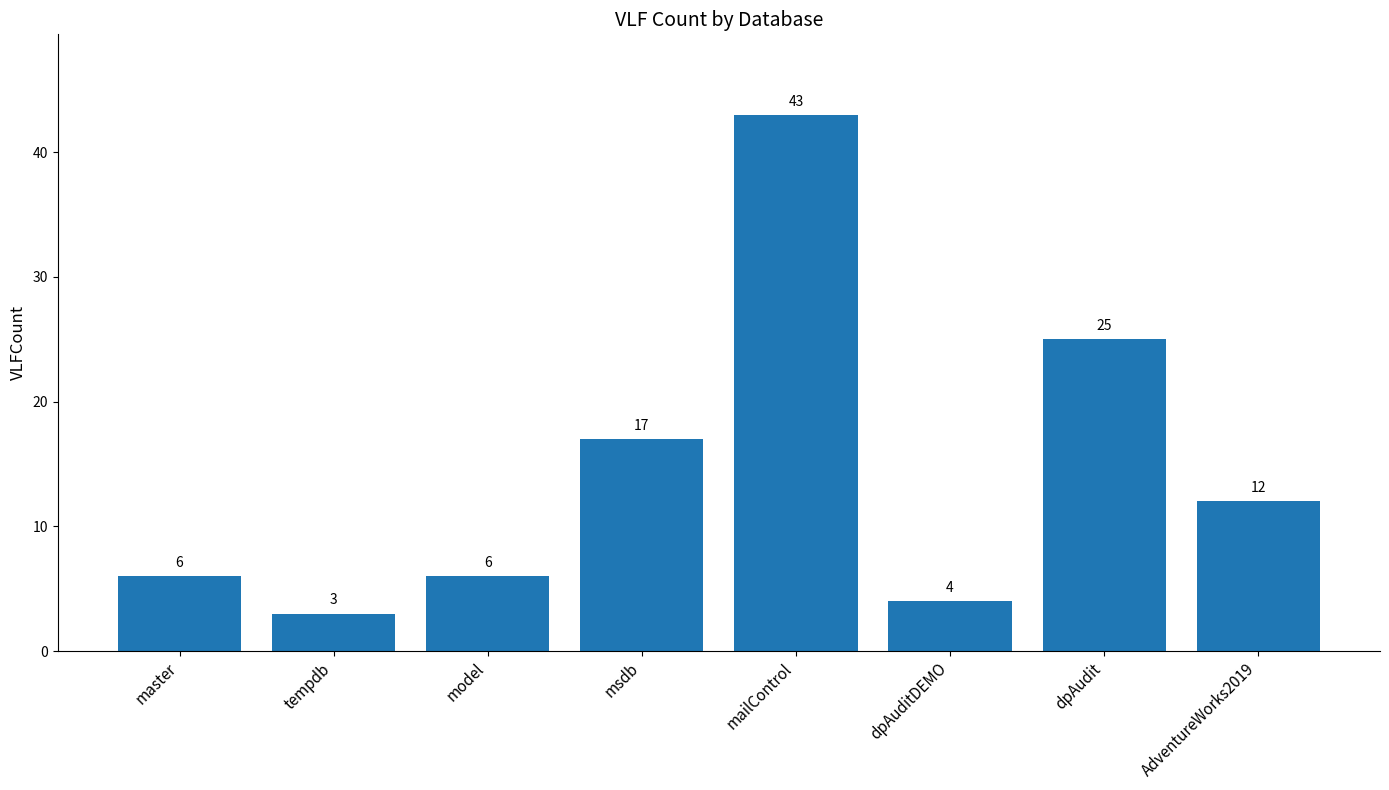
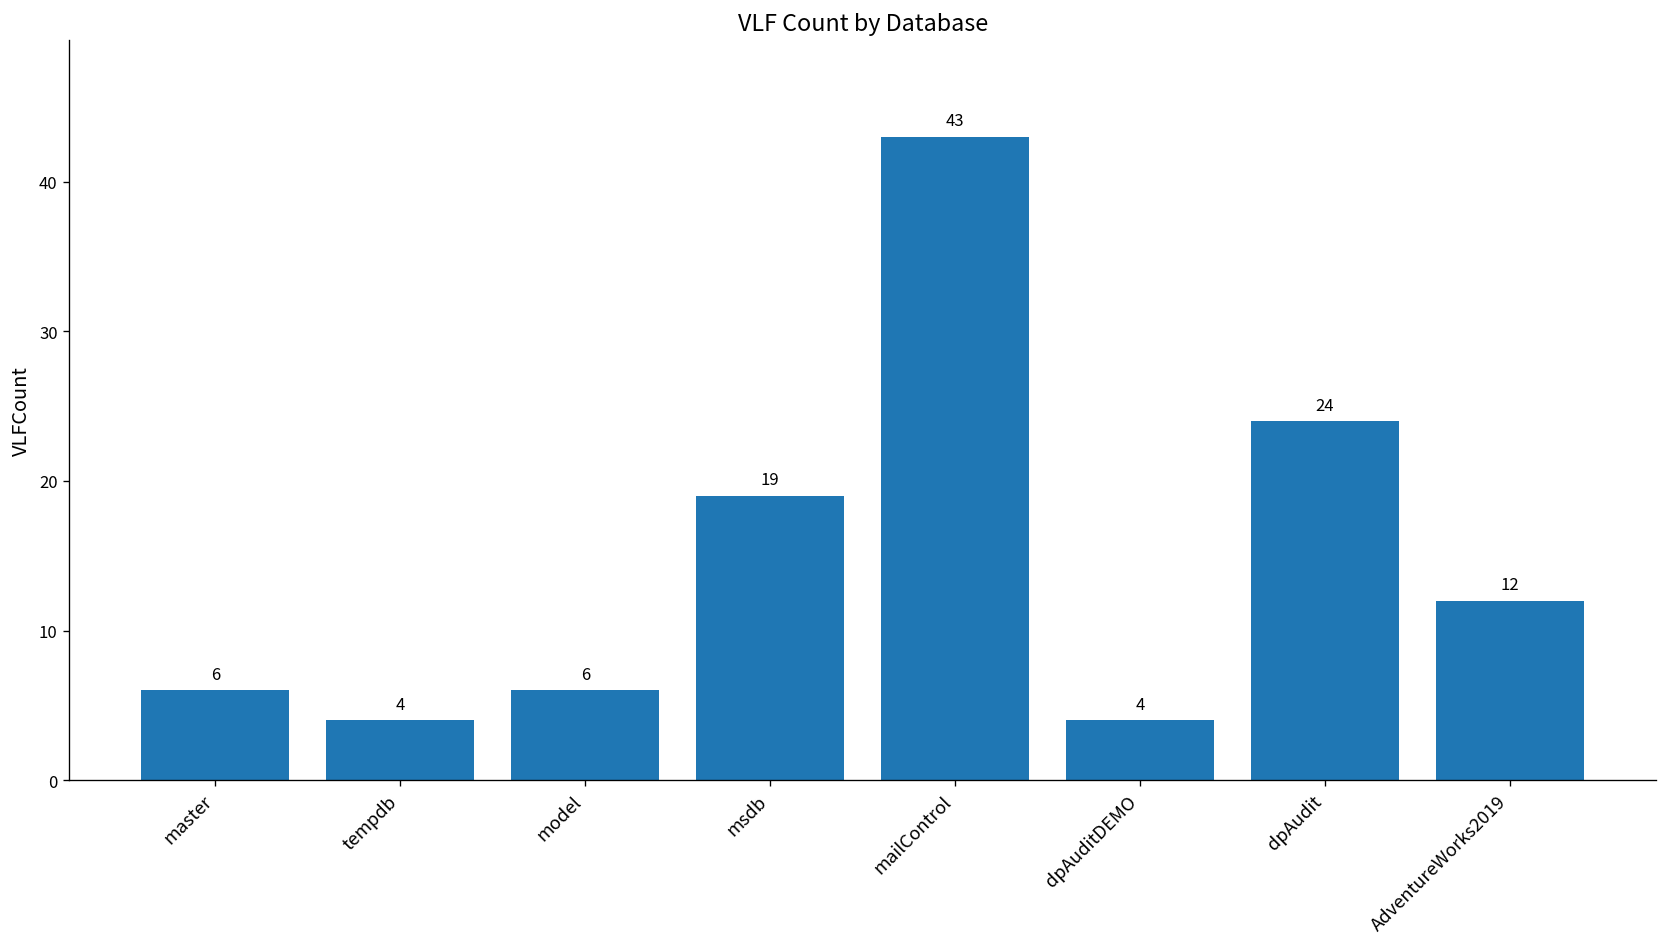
  {
    "master": 6,
-   "tempdb": 3,
+   "tempdb": 4,
    "model": 6,
-   "msdb": 17,
+   "msdb": 19,
    "mailControl": 43,
    "dpAuditDEMO": 4,
-   "dpAudit": 25,
+   "dpAudit": 24,
    "AdventureWorks2019": 12
  }
